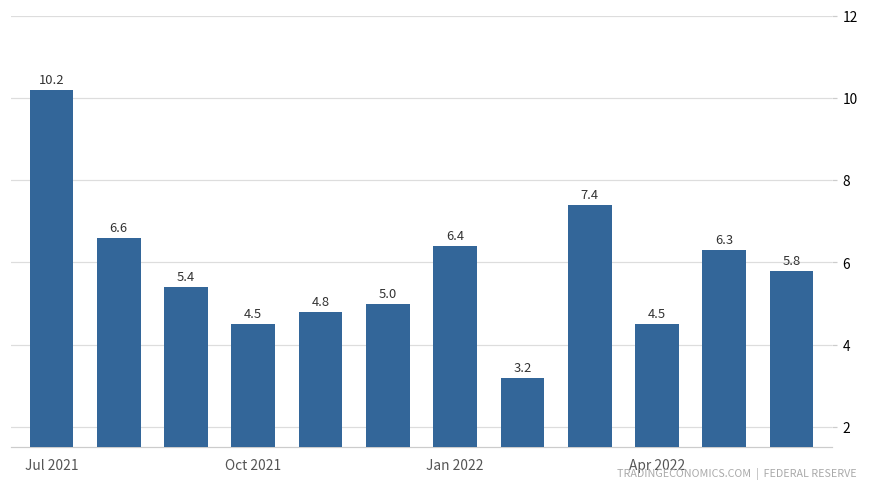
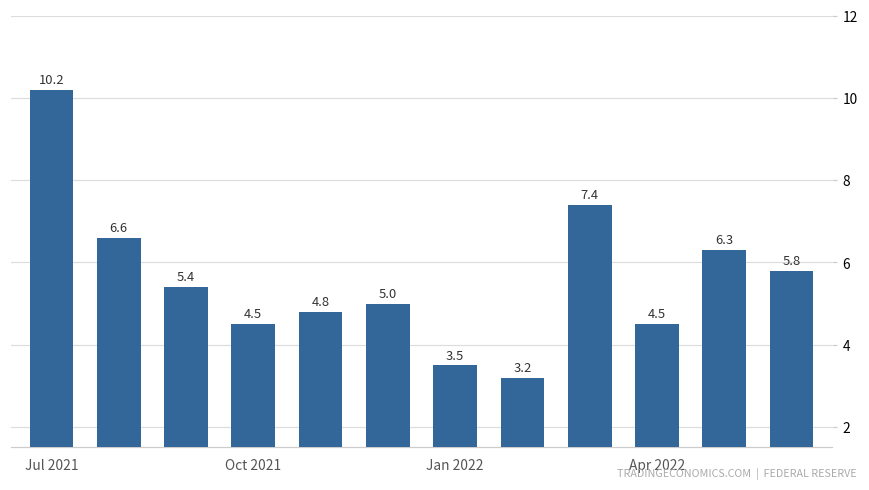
  {
    "Jul 2021": 10.2,
    "Oct 2021": 4.5,
-   "Jan 2022": 6.4,
+   "Jan 2022": 3.5,
    "Apr 2022": 4.5
  }
